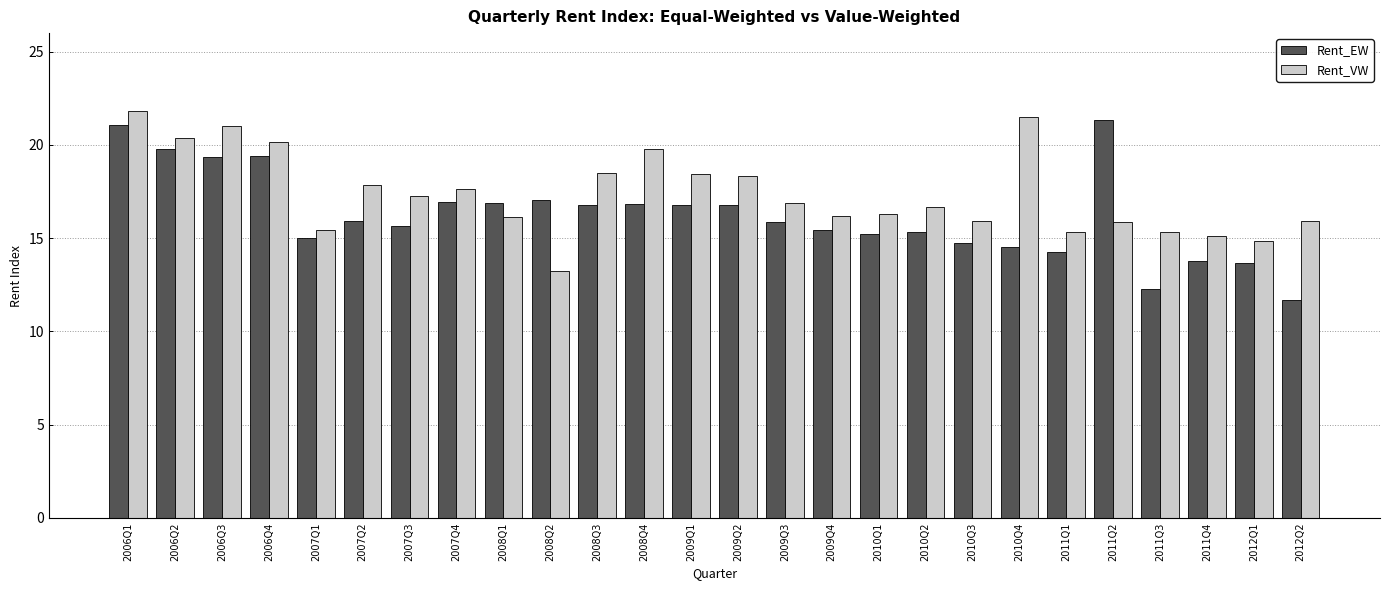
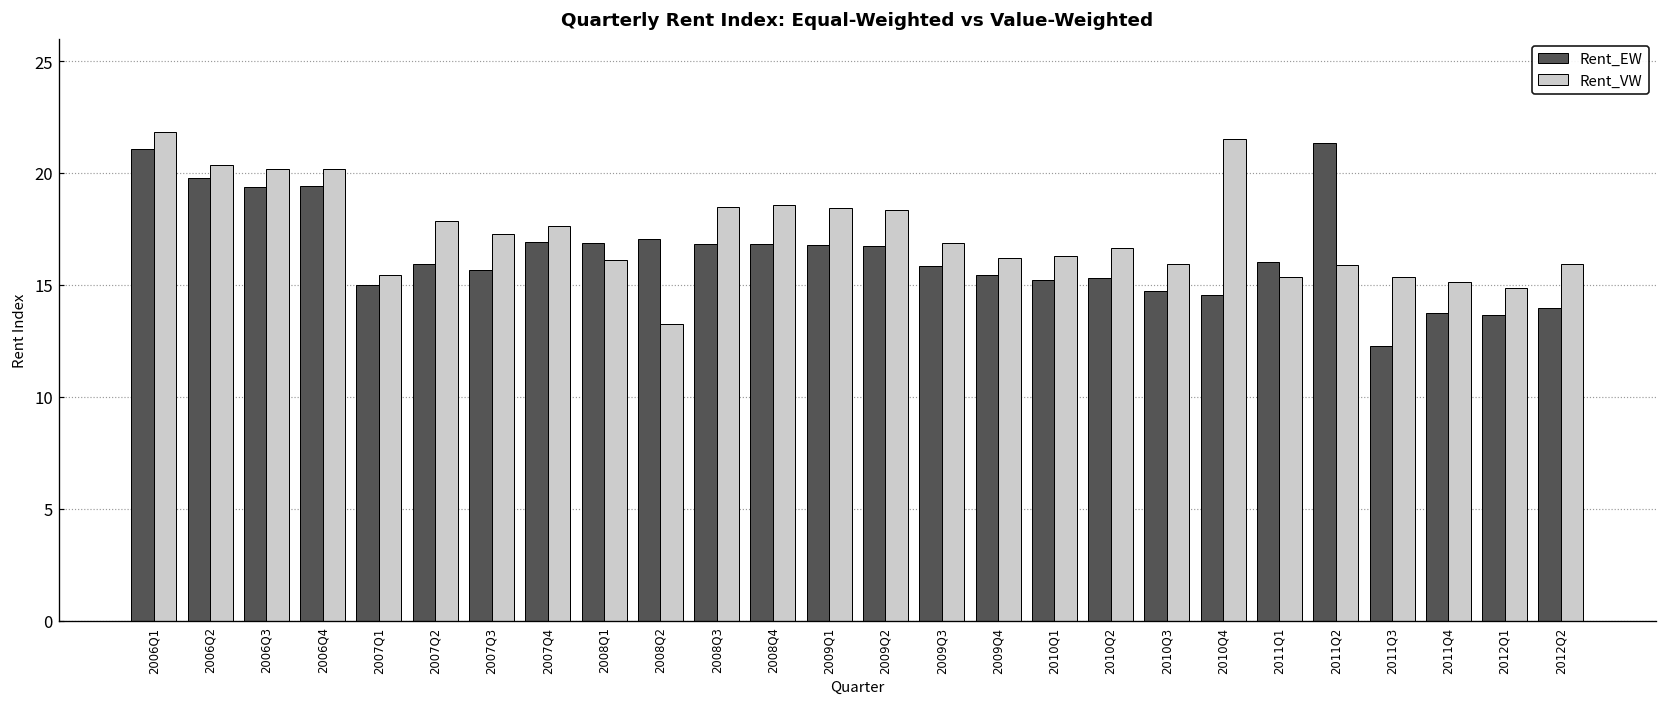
  {
    "Rent_EW": {
      "2006Q1": 21.1,
      "2006Q2": 19.8,
      "2006Q3": 19.4,
      "2006Q4": 19.4,
      "2007Q1": 15.0,
      "2007Q2": 15.9,
      "2007Q3": 15.7,
      "2007Q4": 16.9,
      "2008Q1": 16.9,
      "2008Q2": 17.0,
      "2008Q3": 16.8,
      "2008Q4": 16.8,
      "2009Q1": 16.8,
      "2009Q2": 16.8,
      "2009Q3": 15.8,
      "2009Q4": 15.4,
      "2010Q1": 15.2,
      "2010Q2": 15.3,
      "2010Q3": 14.7,
      "2010Q4": 14.5,
-     "2011Q1": 14.3,
+     "2011Q1": 16.0,
      "2011Q2": 21.4,
      "2011Q3": 12.3,
      "2011Q4": 13.8,
      "2012Q1": 13.7,
-     "2012Q2": 11.7
+     "2012Q2": 14.0
    },
    "Rent_VW": {
      "2006Q1": 21.8,
      "2006Q2": 20.4,
-     "2006Q3": 21.0,
+     "2006Q3": 20.2,
      "2006Q4": 20.2,
      "2007Q1": 15.4,
      "2007Q2": 17.9,
      "2007Q3": 17.3,
      "2007Q4": 17.6,
      "2008Q1": 16.1,
      "2008Q2": 13.3,
      "2008Q3": 18.5,
-     "2008Q4": 19.8,
+     "2008Q4": 18.6,
      "2009Q1": 18.4,
      "2009Q2": 18.4,
      "2009Q3": 16.9,
      "2009Q4": 16.2,
      "2010Q1": 16.3,
      "2010Q2": 16.7,
      "2010Q3": 15.9,
      "2010Q4": 21.5,
      "2011Q1": 15.4,
      "2011Q2": 15.9,
      "2011Q3": 15.3,
      "2011Q4": 15.1,
      "2012Q1": 14.9,
      "2012Q2": 15.9
    }
  }
